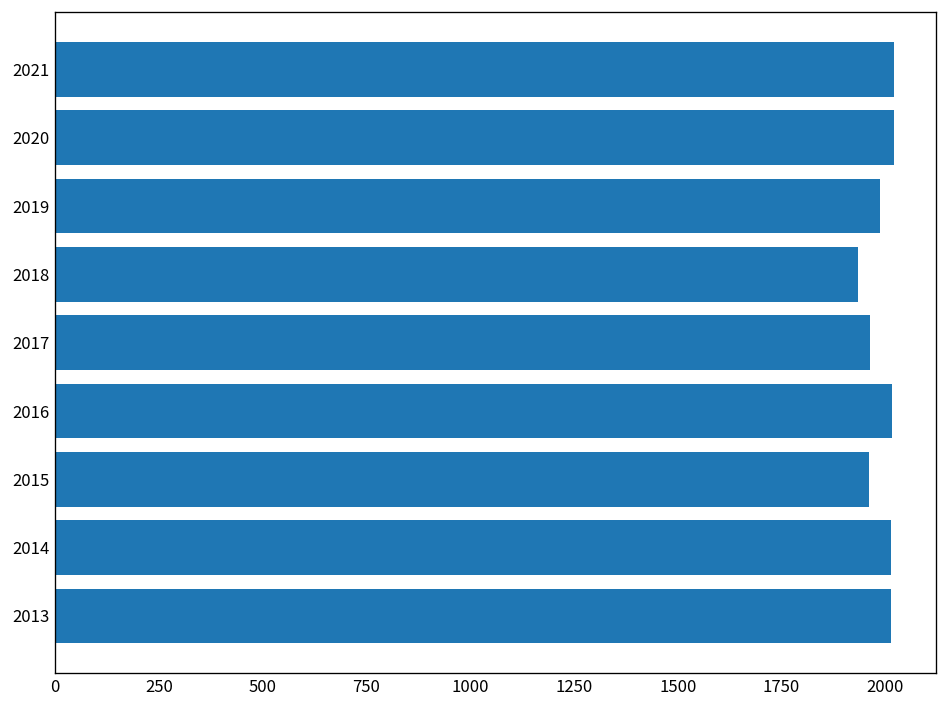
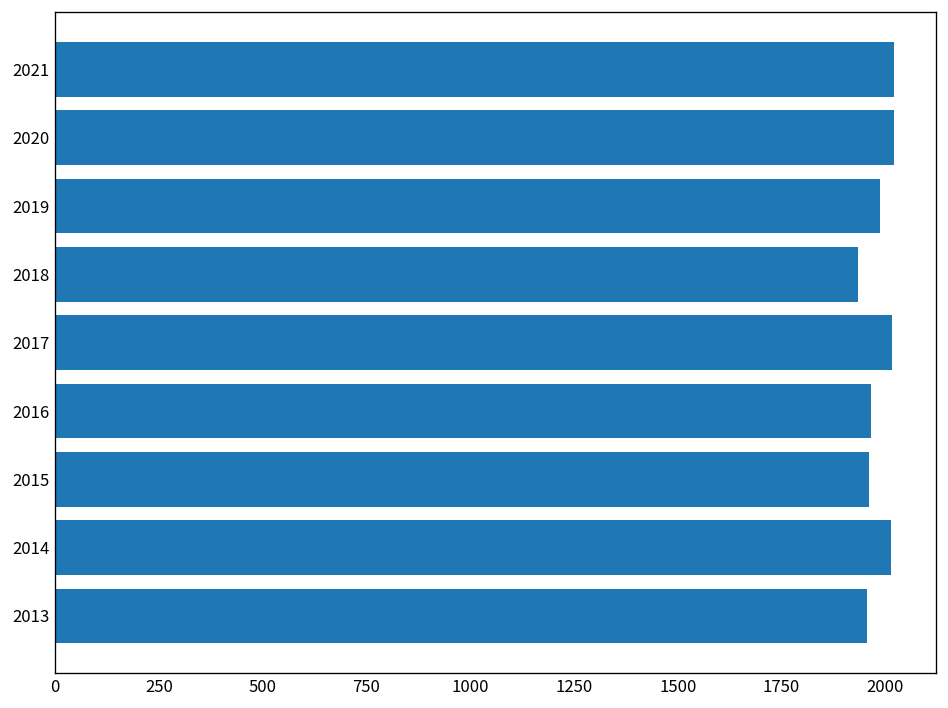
  {
    "2021": 2020,
    "2020": 2020,
    "2019": 1990,
    "2018": 1940,
-   "2017": 1960,
-   "2016": 2020,
+   "2017": 2020,
+   "2016": 1970,
    "2015": 1960,
    "2014": 2010,
-   "2013": 2010
+   "2013": 1960
  }
